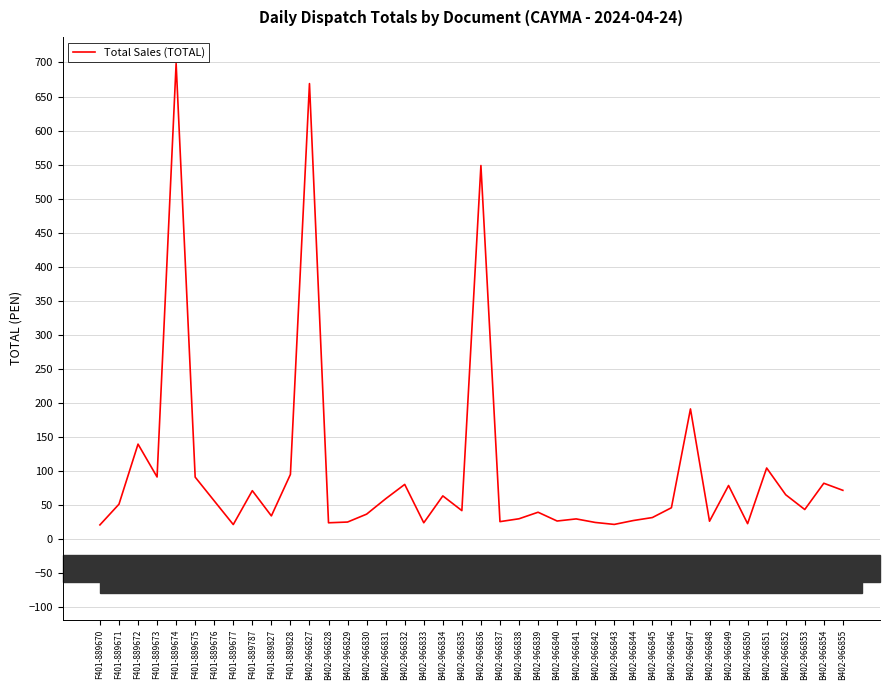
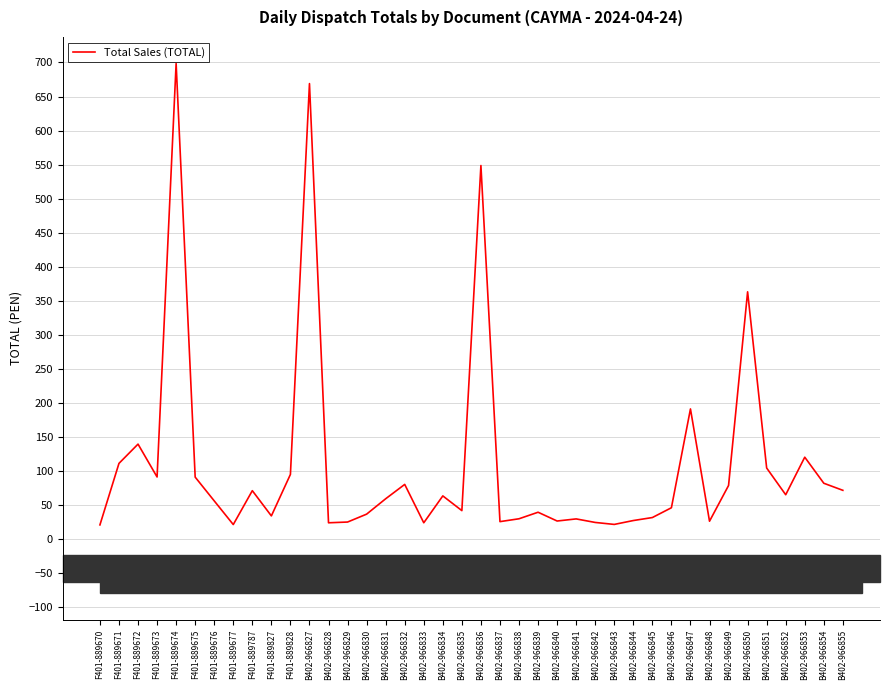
  {
    "F401-889670": 20,
-   "F401-889671": 50,
+   "F401-889671": 110,
    "F401-889672": 140,
    "F401-889673": 90,
    "F401-889674": 700,
    "F401-889675": 90,
    "F401-889676": 60,
    "F401-889677": 20,
    "F401-889787": 70,
    "F401-889827": 30,
    "F401-889828": 90,
    "B402-966827": 670,
    "B402-966828": 20,
    "B402-966829": 20,
    "B402-966830": 40,
    "B402-966831": 60,
    "B402-966832": 80,
    "B402-966833": 20,
    "B402-966834": 60,
    "B402-966835": 40,
    "B402-966836": 550,
    "B402-966837": 30,
    "B402-966838": 30,
    "B402-966839": 40,
    "B402-966840": 30,
    "B402-966841": 30,
    "B402-966842": 20,
    "B402-966843": 20,
    "B402-966844": 30,
    "B402-966845": 30,
    "B402-966846": 50,
    "B402-966847": 190,
    "B402-966848": 30,
    "B402-966849": 80,
-   "B402-966850": 20,
+   "B402-966850": 360,
    "B402-966851": 100,
    "B402-966852": 60,
-   "B402-966853": 40,
+   "B402-966853": 120,
    "B402-966854": 80,
    "B402-966855": 70
  }
